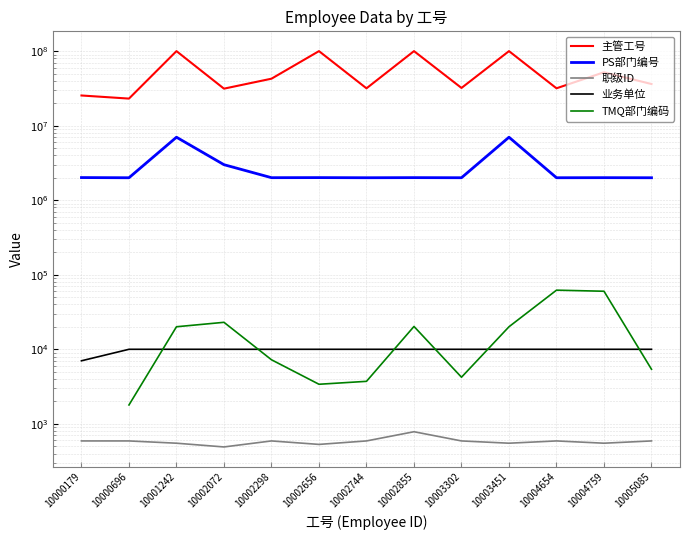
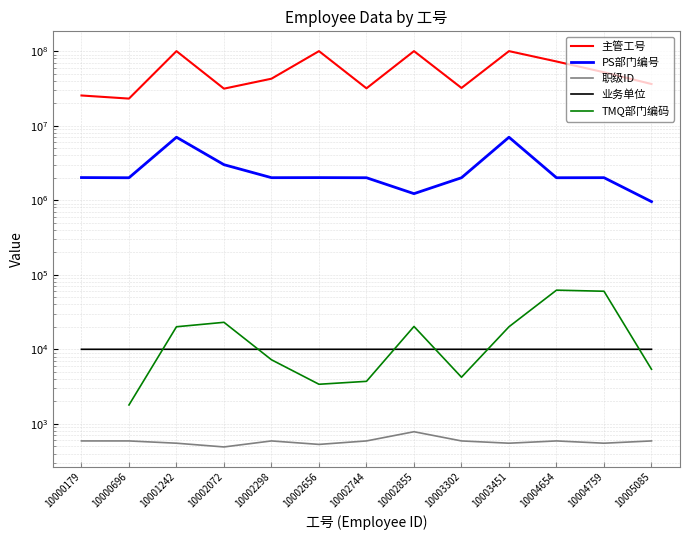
  {
    "主管工号": {
      "10000179": 25000000,
      "10000696": 23000000,
      "10001242": 100000000,
      "10002072": 31000000,
      "10002298": 40000000,
      "10002656": 100000000,
      "10002744": 32000000,
      "10002855": 100000000,
      "10003302": 32000000,
      "10003451": 100000000,
-     "10004654": 32000000
+     "10004654": 70000000
    },
    "PS部门编号": {
      "10000179": 2000000,
      "10000696": 2000000,
      "10001242": 7000000,
      "10002072": 3000000,
      "10002298": 2000000,
      "10002656": 2000000,
      "10002744": 2000000,
-     "10002855": 2000000,
+     "10002855": 1200000,
      "10003302": 2000000,
      "10003451": 7000000,
      "10004654": 2000000,
      "10004759": 2000000,
-     "10005085": 2000000
+     "10005085": 1000000
    },
    "职级ID": {
      "10000179": 600,
      "10000696": 600,
      "10001242": 600,
      "10002072": 500,
      "10002298": 600,
      "10002656": 500,
      "10002744": 600,
      "10002855": 800,
      "10003302": 600,
      "10003451": 600,
      "10004654": 600,
      "10004759": 600,
      "10005085": 600
    },
    "业务单位": {
-     "10000179": 7000,
+     "10000179": 10000,
      "10000696": 10000,
      "10001242": 10000,
      "10002072": 10000,
      "10002298": 10000,
      "10002656": 10000,
      "10002744": 10000,
      "10002855": 10000,
      "10003302": 10000,
      "10003451": 10000,
      "10004654": 10000,
      "10004759": 10000,
      "10005085": 10000
    },
    "TMQ部门编码": {
      "10000696": 1800,
      "10001242": 20000,
      "10002072": 23000,
      "10002298": 7000,
      "10002656": 3000,
      "10002744": 4000,
      "10002855": 20000,
      "10003302": 4000,
      "10003451": 20000,
      "10004654": 60000,
      "10004759": 60000,
      "10005085": 5000
    }
  }
